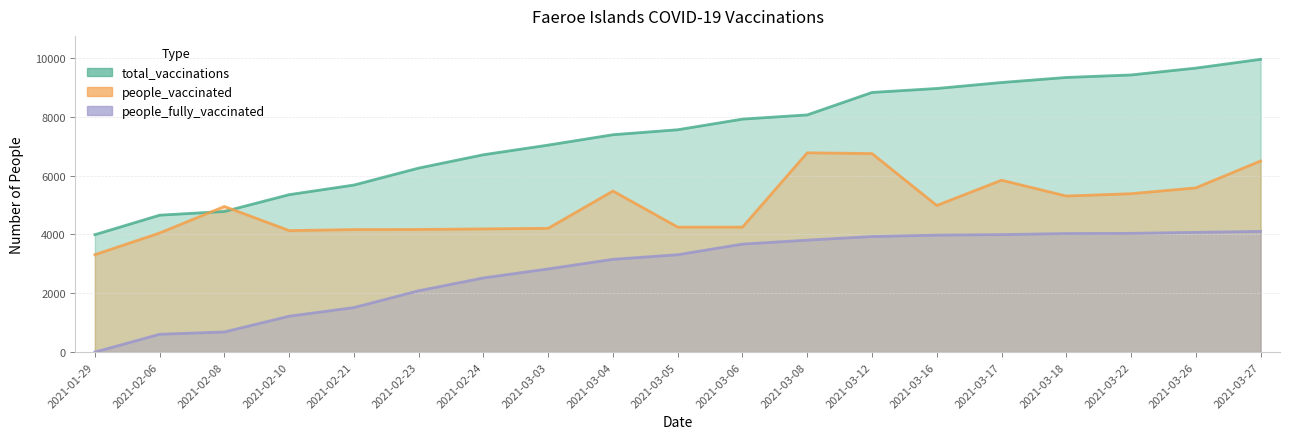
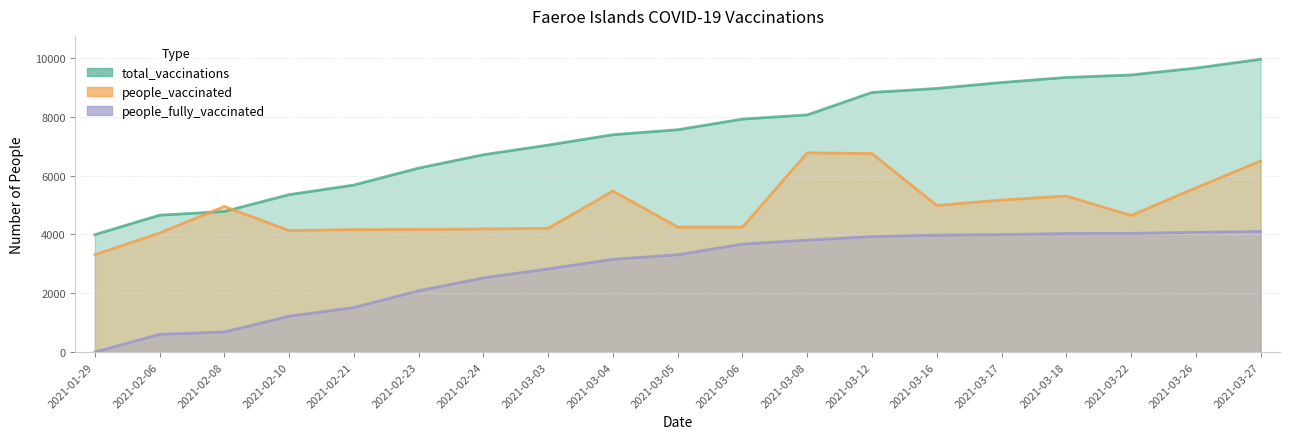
  {
    "people_vaccinated": {
      "2021-01-29": 3300,
      "2021-02-06": 4100,
      "2021-02-08": 5000,
      "2021-02-10": 4100,
      "2021-02-21": 4200,
      "2021-02-23": 4200,
      "2021-02-24": 4200,
      "2021-03-03": 4200,
      "2021-03-04": 5500,
      "2021-03-05": 4300,
      "2021-03-06": 4300,
      "2021-03-08": 6800,
      "2021-03-12": 6800,
      "2021-03-16": 5000,
-     "2021-03-17": 5800,
+     "2021-03-17": 5200,
      "2021-03-18": 5300,
-     "2021-03-22": 5400,
+     "2021-03-22": 4600,
      "2021-03-26": 5600,
      "2021-03-27": 6500
    }
  }
